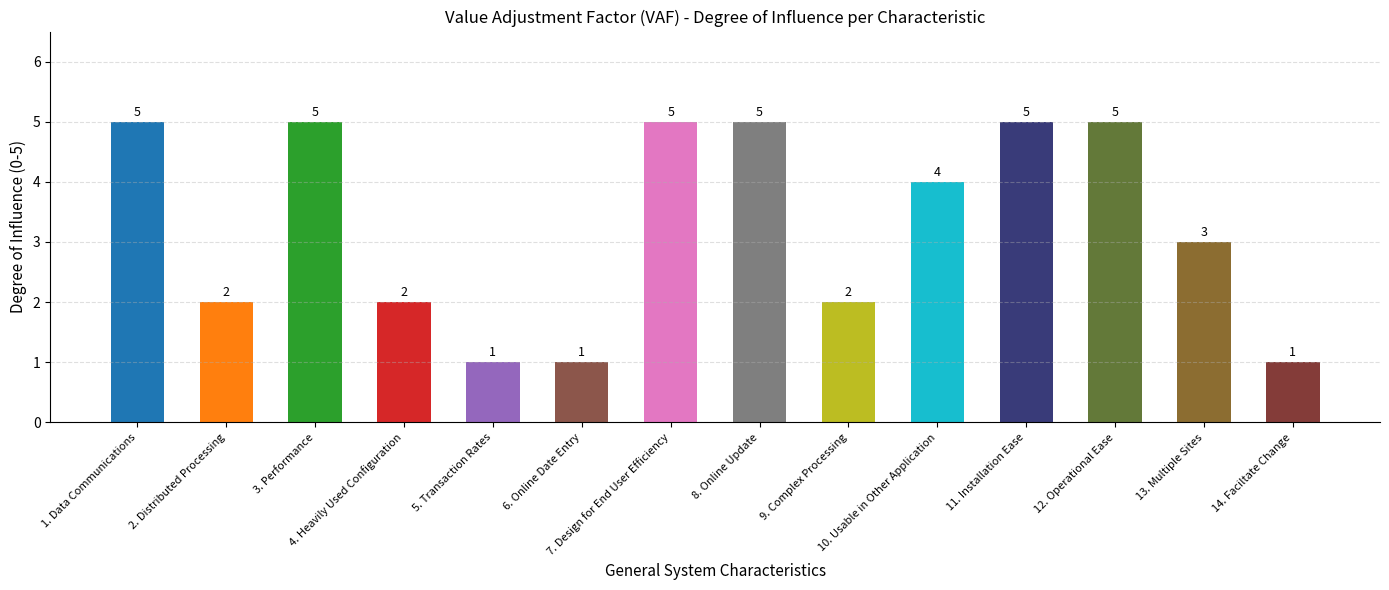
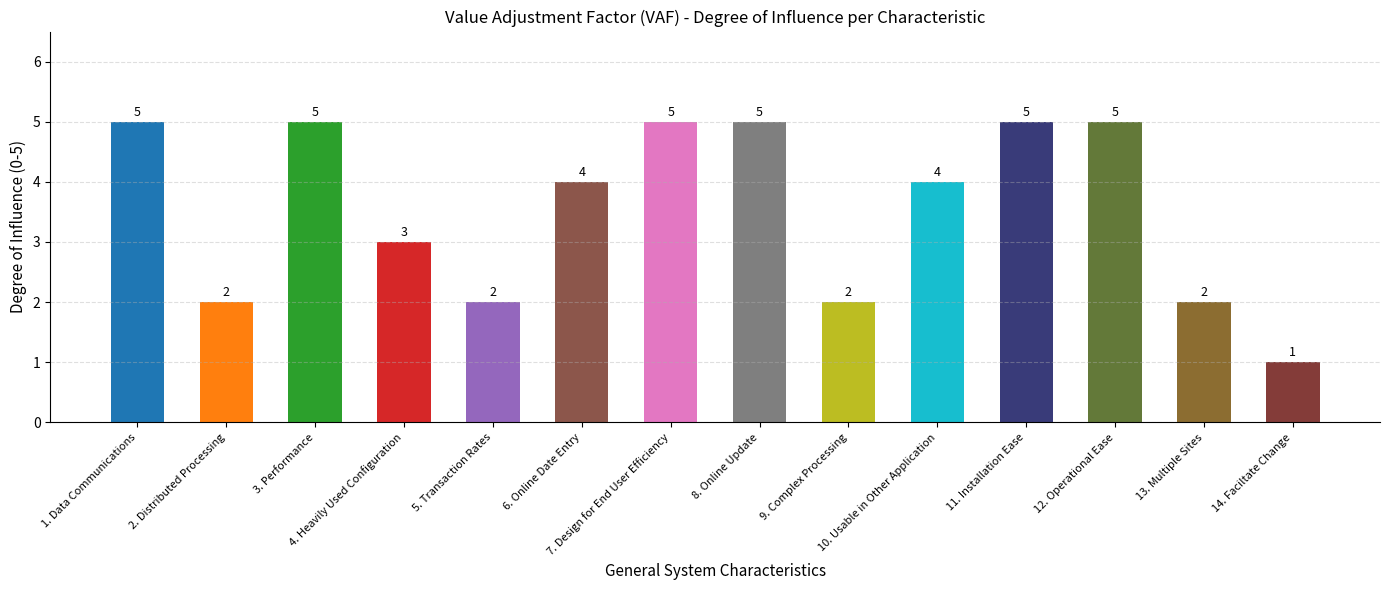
  {
    "1. Data Communications": 5,
    "2. Distributed Processing": 2,
    "3. Performance": 5,
-   "4. Heavily Used Configuration": 2,
-   "5. Transaction Rates": 1,
-   "6. Online Date Entry": 1,
+   "4. Heavily Used Configuration": 3,
+   "5. Transaction Rates": 2,
+   "6. Online Date Entry": 4,
    "7. Design for End User Efficiency": 5,
    "8. Online Update": 5,
    "9. Complex Processing": 2,
    "10. Usable in Other Application": 4,
    "11. Installation Ease": 5,
    "12. Operational Ease": 5,
-   "13. Multiple Sites": 3,
+   "13. Multiple Sites": 2,
    "14. Faciltate Change": 1
  }
